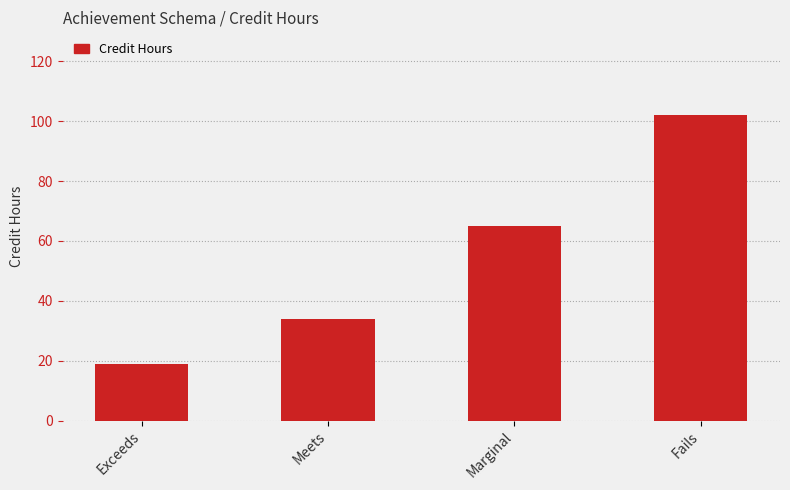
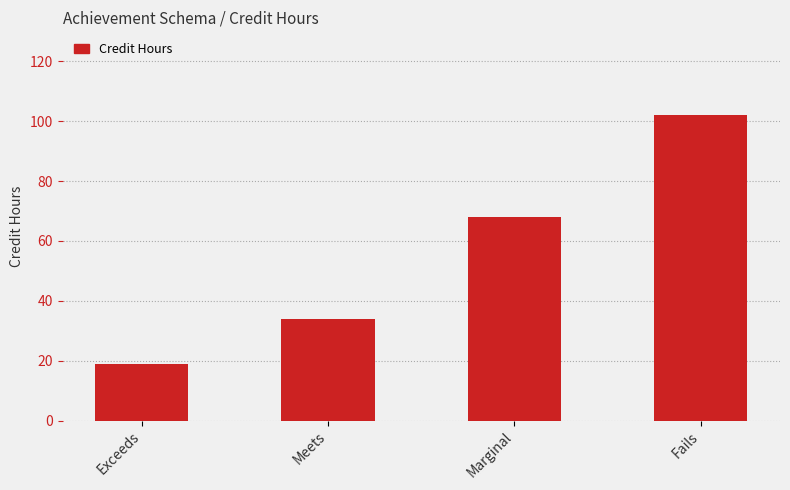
  {
    "Exceeds": 19,
    "Meets": 34,
-   "Marginal": 65,
+   "Marginal": 68,
    "Fails": 102
  }
